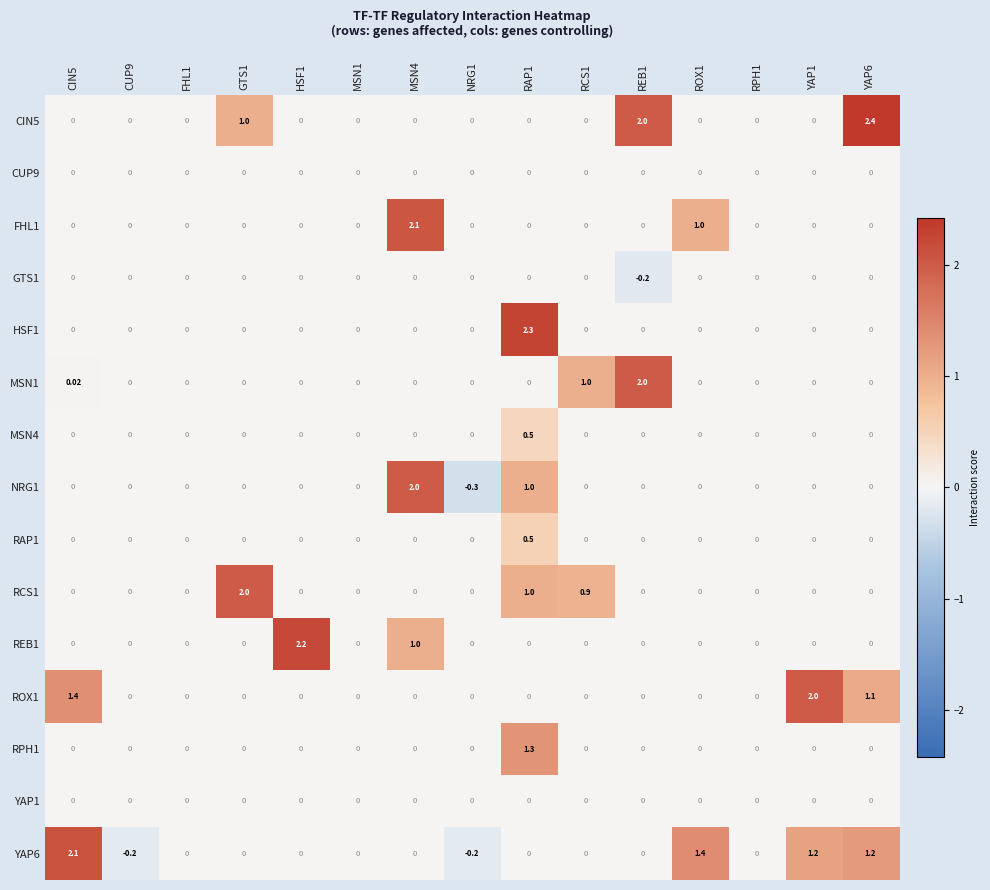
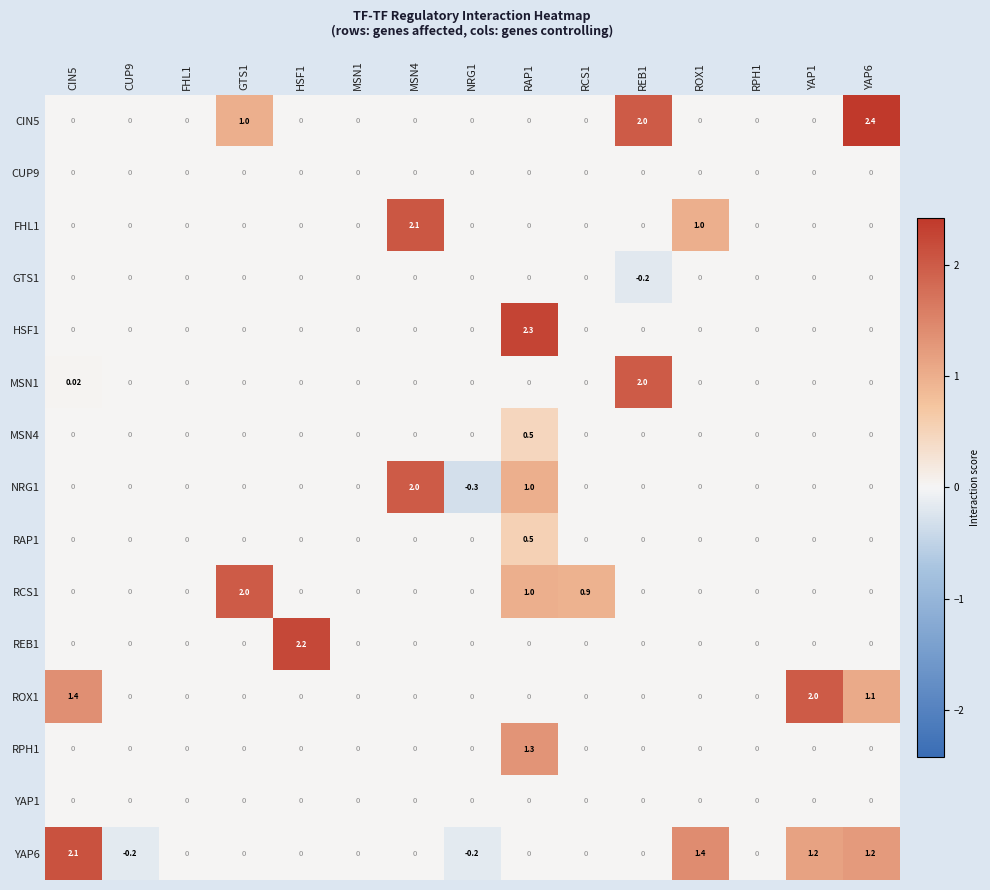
  {
    "MSN1": {
      "CIN5": 0.02,
      "CUP9": 0,
      "FHL1": 0,
      "GTS1": 0,
      "HSF1": 0,
      "MSN1": 0,
      "MSN4": 0,
      "NRG1": 0,
      "RAP1": 0,
-     "RCS1": 1.0,
+     "RCS1": 0,
      "REB1": 2.0,
      "ROX1": 0,
      "RPH1": 0,
      "YAP1": 0,
      "YAP6": 0
    },
    "REB1": {
      "CIN5": 0,
      "CUP9": 0,
      "FHL1": 0,
      "GTS1": 0,
      "HSF1": 2.2,
      "MSN1": 0,
-     "MSN4": 1.0,
+     "MSN4": 0,
      "NRG1": 0,
      "RAP1": 0,
      "RCS1": 0,
      "REB1": 0,
      "ROX1": 0,
      "RPH1": 0,
      "YAP1": 0,
      "YAP6": 0
    }
  }
